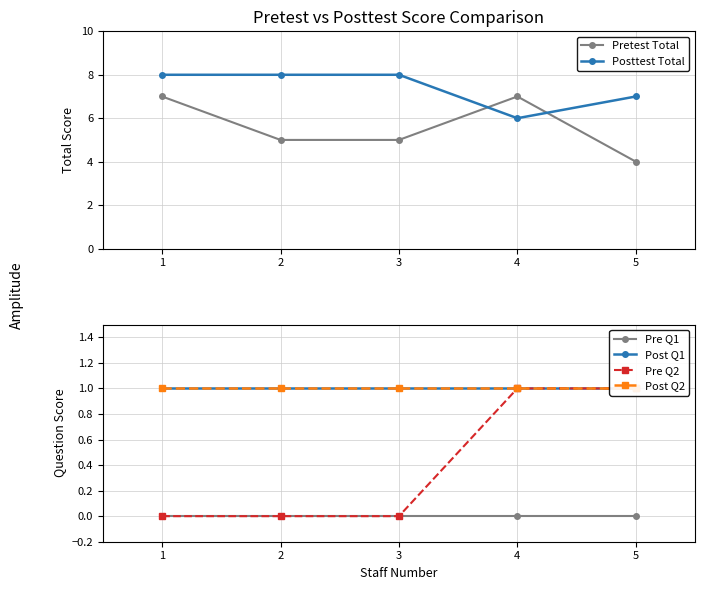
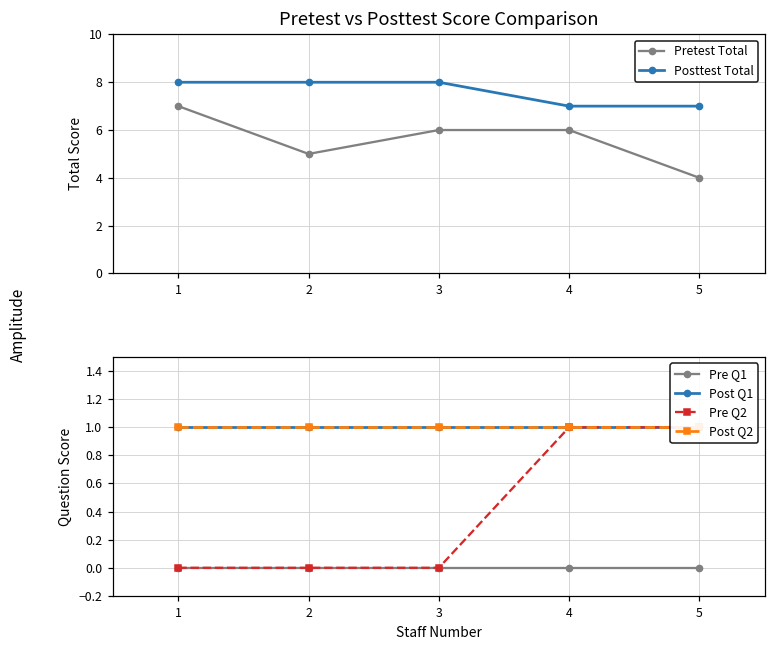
  {
    "Pretest vs Posttest Score Comparison": {
      "Pretest Total": {
        "1": 7,
        "2": 5,
-       "3": 5,
-       "4": 7,
+       "3": 6,
+       "4": 6,
        "5": 4
      },
      "Posttest Total": {
        "1": 8,
        "2": 8,
        "3": 8,
-       "4": 6,
+       "4": 7,
        "5": 7
      }
    }
  }
